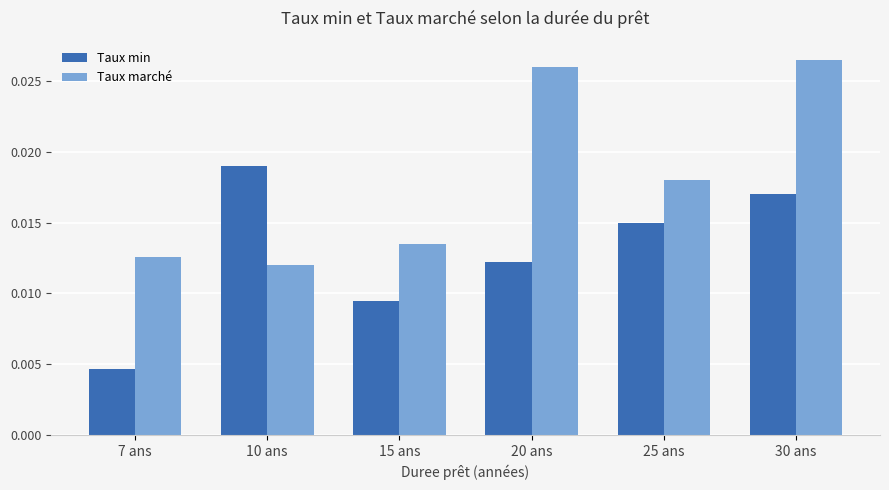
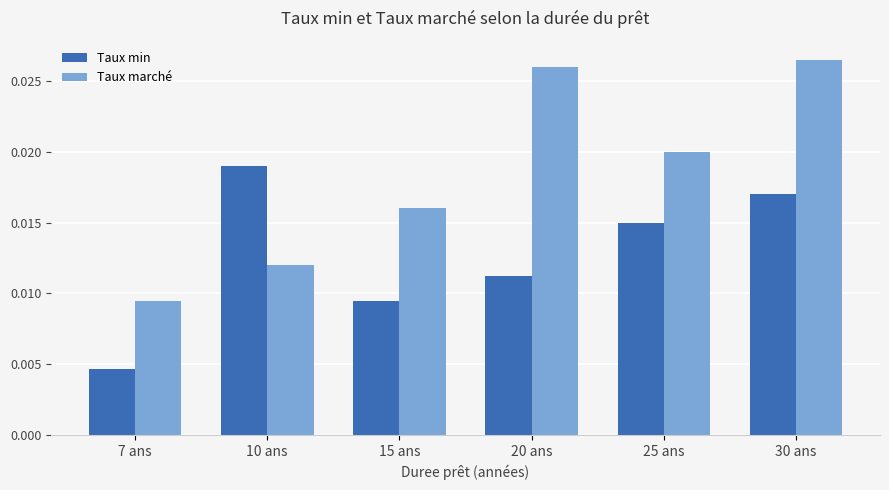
  {
    "Taux min": {
      "7 ans": 0.0047,
      "10 ans": 0.0190,
      "15 ans": 0.0095,
-     "20 ans": 0.0122,
+     "20 ans": 0.0112,
      "25 ans": 0.0150,
      "30 ans": 0.0170
    },
    "Taux marché": {
-     "7 ans": 0.0126,
+     "7 ans": 0.0095,
      "10 ans": 0.0120,
-     "15 ans": 0.0135,
+     "15 ans": 0.0160,
      "20 ans": 0.0260,
-     "25 ans": 0.018,
+     "25 ans": 0.020,
      "30 ans": 0.0265
    }
  }
